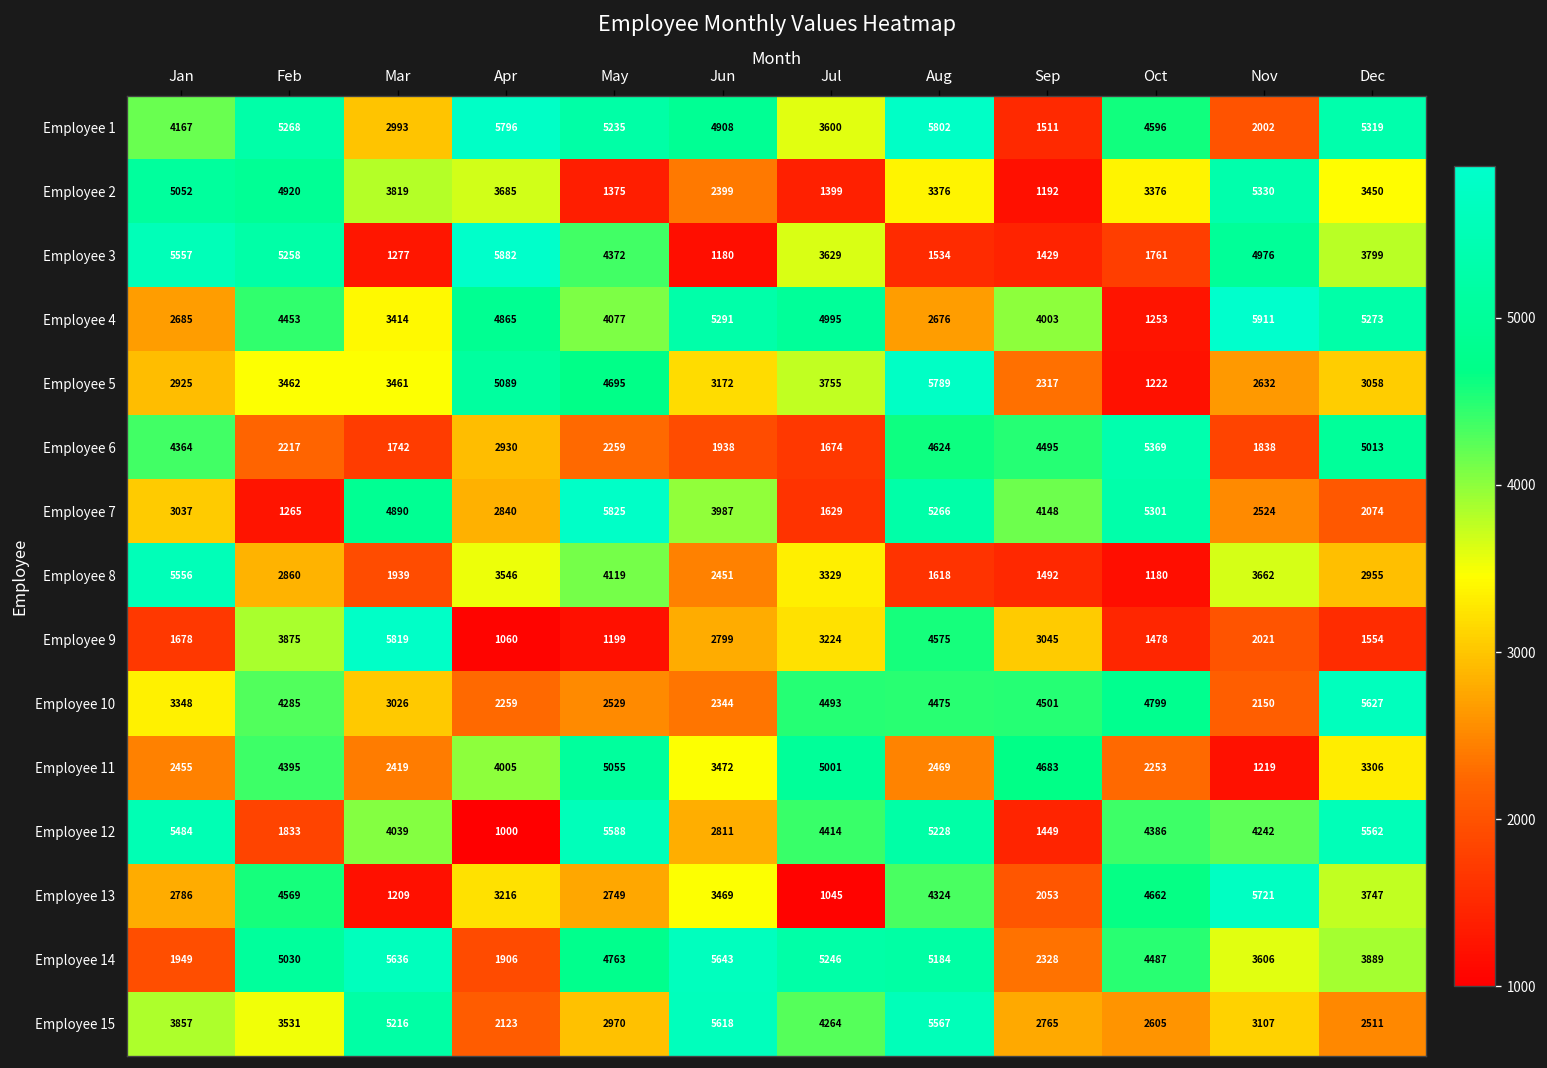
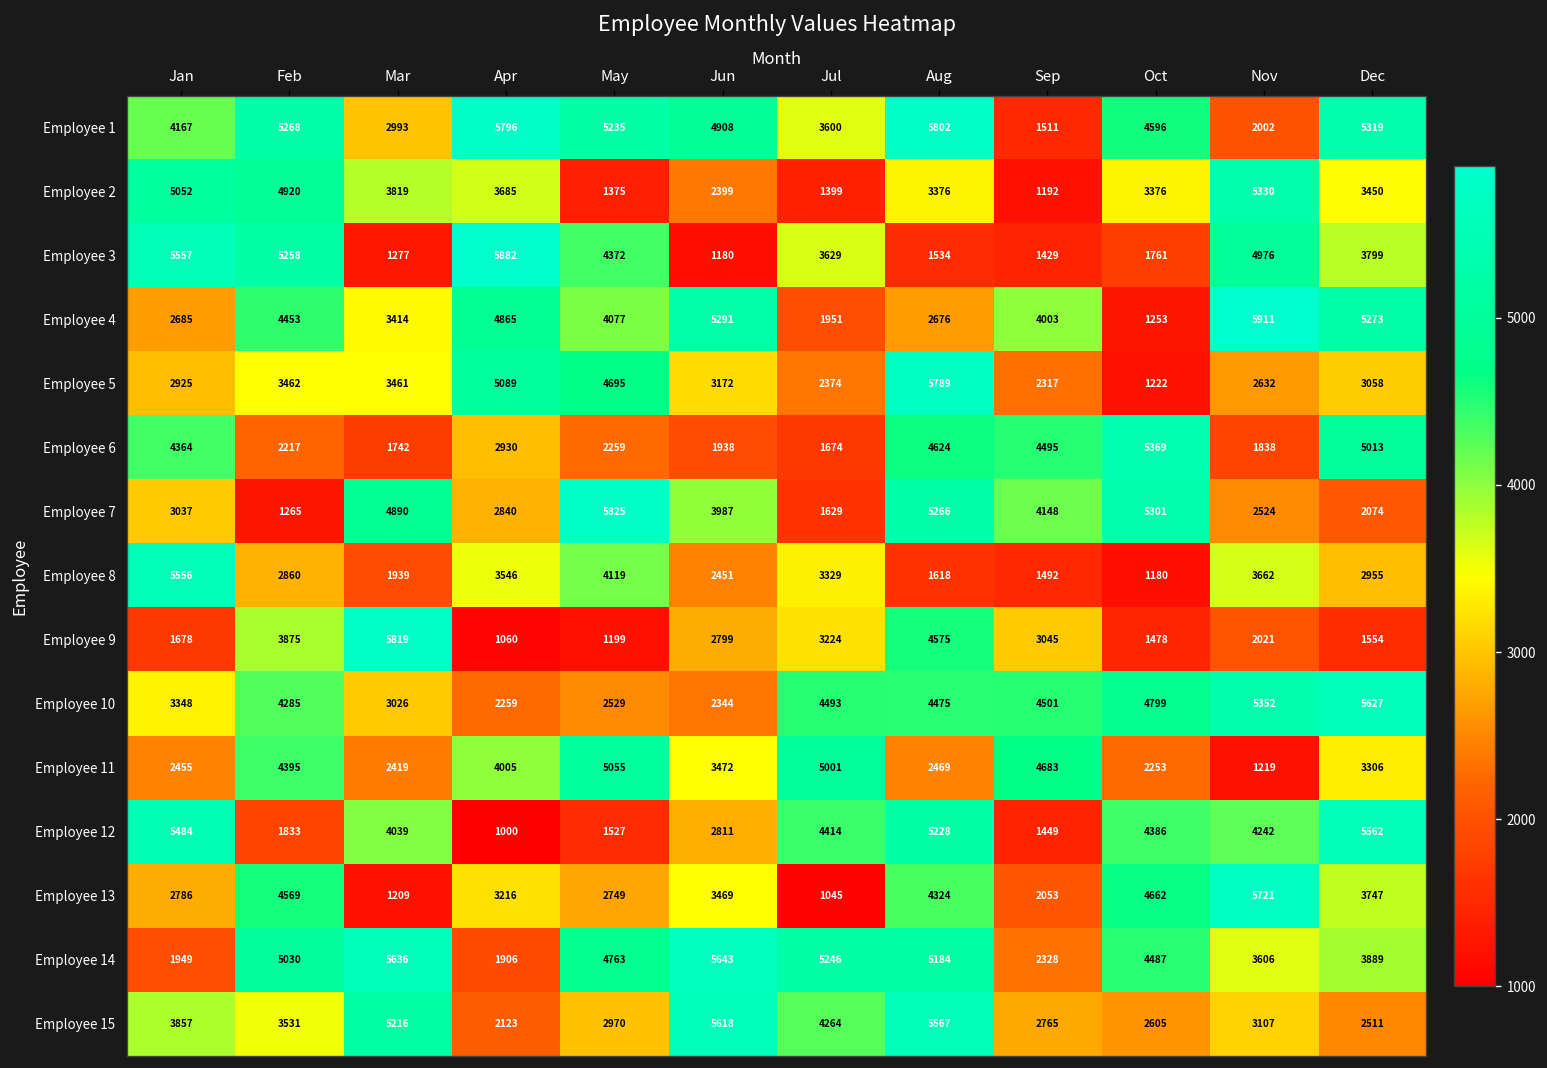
  {
    "Employee 1": {
      "Jan": 4167,
      "Feb": 5268,
      "Mar": 2993,
      "Apr": 5796,
      "May": 5235,
      "Jun": 4908,
      "Jul": 3600,
      "Aug": 5802,
      "Sep": 1511,
      "Oct": 4596,
      "Nov": 2002,
      "Dec": 5319
    },
    "Employee 2": {
      "Jan": 5052,
      "Feb": 4920,
      "Mar": 3819,
      "Apr": 3685,
      "May": 1375,
      "Jun": 2399,
      "Jul": 1399,
      "Aug": 3376,
      "Sep": 1192,
      "Oct": 3376,
      "Nov": 5330,
      "Dec": 3450
    },
    "Employee 3": {
      "Jan": 5557,
      "Feb": 5258,
      "Mar": 1277,
      "Apr": 5882,
      "May": 4372,
      "Jun": 1180,
      "Jul": 3629,
      "Aug": 1534,
      "Sep": 1429,
      "Oct": 1761,
      "Nov": 4976,
      "Dec": 3799
    },
    "Employee 4": {
      "Jan": 2685,
      "Feb": 4453,
      "Mar": 3414,
      "Apr": 4865,
      "May": 4077,
      "Jun": 5291,
-     "Jul": 4995,
+     "Jul": 1951,
      "Aug": 2676,
      "Sep": 4003,
      "Oct": 1253,
      "Nov": 5911,
      "Dec": 5273
    },
    "Employee 5": {
      "Jan": 2925,
      "Feb": 3462,
      "Mar": 3461,
      "Apr": 5089,
      "May": 4695,
      "Jun": 3172,
-     "Jul": 3755,
+     "Jul": 2374,
      "Aug": 5789,
      "Sep": 2317,
      "Oct": 1222,
      "Nov": 2632,
      "Dec": 3058
    },
    "Employee 6": {
      "Jan": 4364,
      "Feb": 2217,
      "Mar": 1742,
      "Apr": 2930,
      "May": 2259,
      "Jun": 1938,
      "Jul": 1674,
      "Aug": 4624,
      "Sep": 4495,
      "Oct": 5369,
      "Nov": 1838,
      "Dec": 5013
    },
    "Employee 7": {
      "Jan": 3037,
      "Feb": 1265,
      "Mar": 4890,
      "Apr": 2840,
      "May": 5825,
      "Jun": 3987,
      "Jul": 1629,
      "Aug": 5266,
      "Sep": 4148,
      "Oct": 5301,
      "Nov": 2524,
      "Dec": 2074
    },
    "Employee 8": {
      "Jan": 5556,
      "Feb": 2860,
      "Mar": 1939,
      "Apr": 3546,
      "May": 4119,
      "Jun": 2451,
      "Jul": 3329,
      "Aug": 1618,
      "Sep": 1492,
      "Oct": 1180,
      "Nov": 3662,
      "Dec": 2955
    },
    "Employee 9": {
      "Jan": 1678,
      "Feb": 3875,
      "Mar": 5819,
      "Apr": 1060,
      "May": 1199,
      "Jun": 2799,
      "Jul": 3224,
      "Aug": 4575,
      "Sep": 3045,
      "Oct": 1478,
      "Nov": 2021,
      "Dec": 1554
    },
    "Employee 10": {
      "Jan": 3348,
      "Feb": 4285,
      "Mar": 3026,
      "Apr": 2259,
      "May": 2529,
      "Jun": 2344,
      "Jul": 4493,
      "Aug": 4475,
      "Sep": 4501,
      "Oct": 4799,
-     "Nov": 2150,
+     "Nov": 5352,
      "Dec": 5627
    },
    "Employee 11": {
      "Jan": 2455,
      "Feb": 4395,
      "Mar": 2419,
      "Apr": 4005,
      "May": 5055,
      "Jun": 3472,
      "Jul": 5001,
      "Aug": 2469,
      "Sep": 4683,
      "Oct": 2253,
      "Nov": 1219,
      "Dec": 3306
    },
    "Employee 12": {
      "Jan": 5484,
      "Feb": 1833,
      "Mar": 4039,
      "Apr": 1000,
-     "May": 5588,
+     "May": 1527,
      "Jun": 2811,
      "Jul": 4414,
      "Aug": 5228,
      "Sep": 1449,
      "Oct": 4386,
      "Nov": 4242,
      "Dec": 5562
    },
    "Employee 13": {
      "Jan": 2786,
      "Feb": 4569,
      "Mar": 1209,
      "Apr": 3216,
      "May": 2749,
      "Jun": 3469,
      "Jul": 1045,
      "Aug": 4324,
      "Sep": 2053,
      "Oct": 4662,
      "Nov": 5721,
      "Dec": 3747
    },
    "Employee 14": {
      "Jan": 1949,
      "Feb": 5030,
      "Mar": 5636,
      "Apr": 1906,
      "May": 4763,
      "Jun": 5643,
      "Jul": 5246,
      "Aug": 5184,
      "Sep": 2328,
      "Oct": 4487,
      "Nov": 3606,
      "Dec": 3889
    },
    "Employee 15": {
      "Jan": 3857,
      "Feb": 3531,
      "Mar": 5216,
      "Apr": 2123,
      "May": 2970,
      "Jun": 5618,
      "Jul": 4264,
      "Aug": 5567,
      "Sep": 2765,
      "Oct": 2605,
      "Nov": 3107,
      "Dec": 2511
    }
  }
